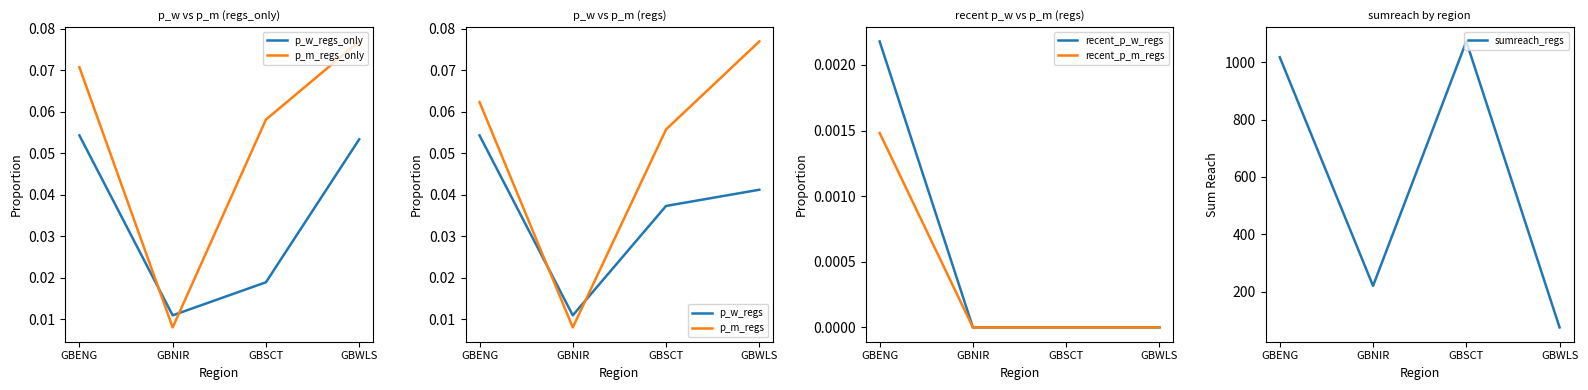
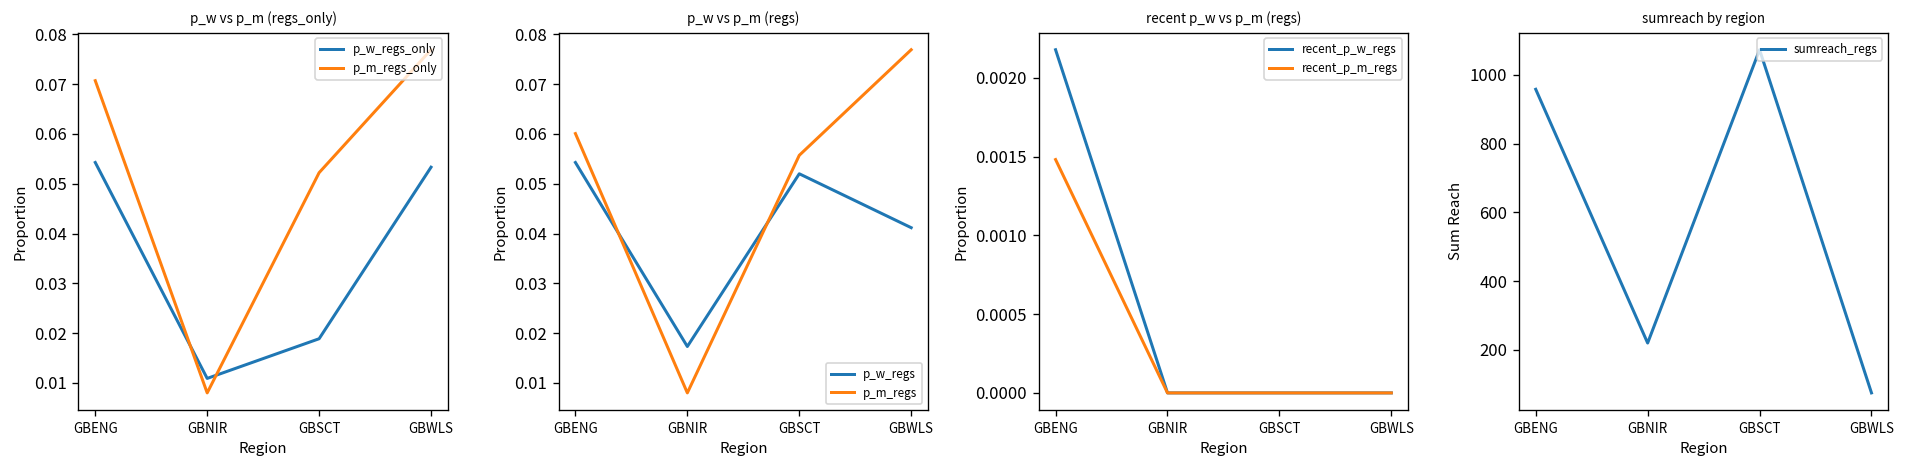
  {
    "p_w vs p_m (regs_only)": {
      "p_w_regs_only": {
        "GBENG": 0.054,
        "GBNIR": 0.011,
        "GBSCT": 0.019,
        "GBWLS": 0.053
      },
      "p_m_regs_only": {
        "GBENG": 0.071,
        "GBNIR": 0.008,
-       "GBSCT": 0.058
+       "GBSCT": 0.052
      }
    },
    "p_w vs p_m (regs)": {
      "p_w_regs": {
        "GBENG": 0.054,
-       "GBNIR": 0.011,
-       "GBSCT": 0.037,
+       "GBNIR": 0.017,
+       "GBSCT": 0.052,
        "GBWLS": 0.041
      },
      "p_m_regs": {
-       "GBENG": 0.062,
+       "GBENG": 0.060,
        "GBNIR": 0.008,
        "GBSCT": 0.056,
        "GBWLS": 0.077
      }
    },
    "recent p_w vs p_m (regs)": {
      "recent_p_w_regs": {
        "GBENG": 0.00218
      },
      "recent_p_m_regs": {
        "GBENG": 0.00148
      }
    },
    "sumreach by region": {
-     "GBENG": 1020,
+     "GBENG": 960,
      "GBNIR": 220,
      "GBWLS": 80
    }
  }
